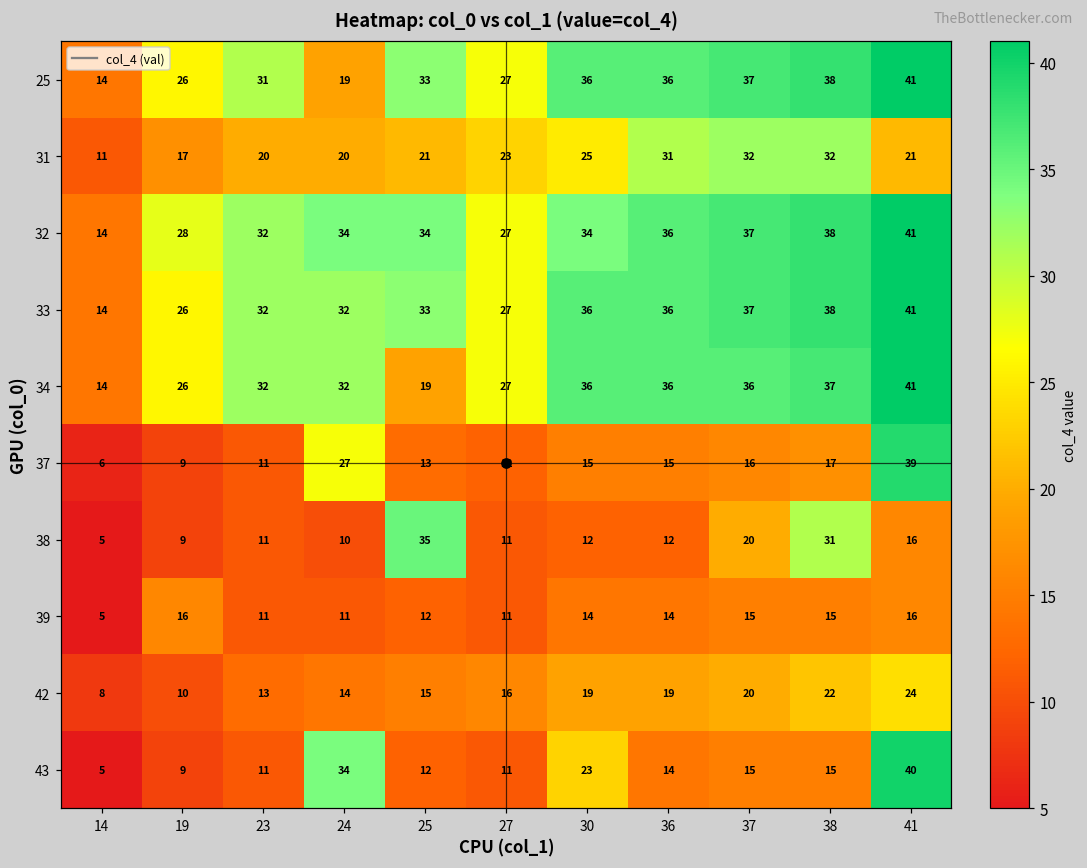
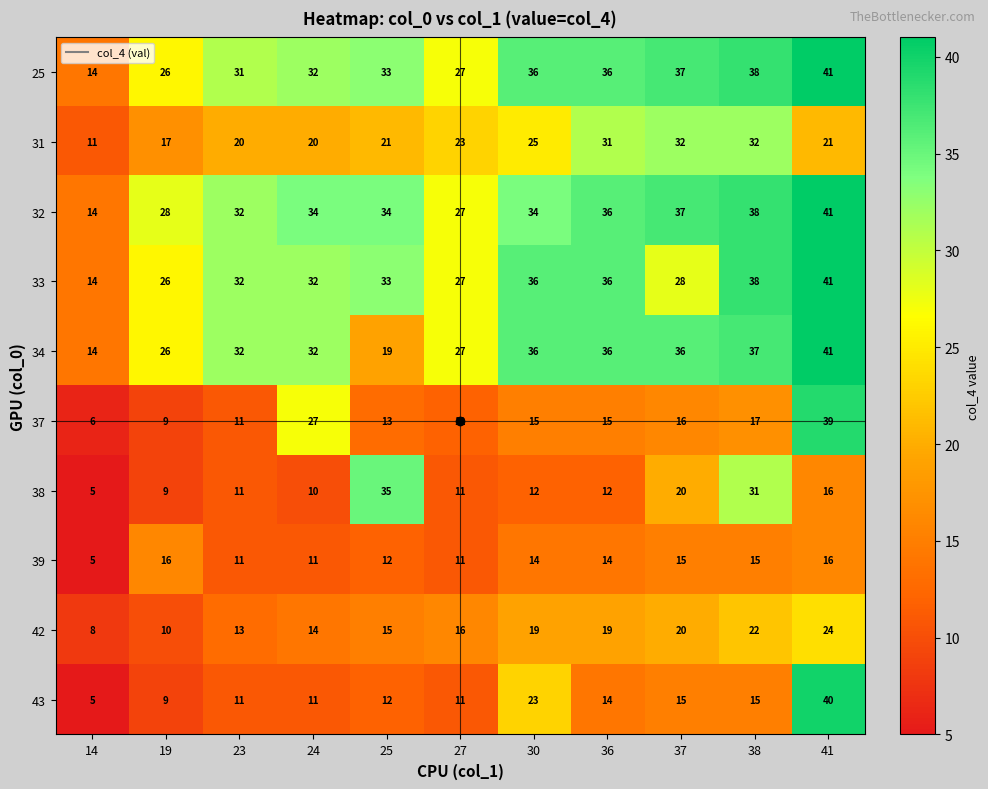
  {
    "25": {
      "14": 14,
      "19": 26,
      "23": 31,
-     "24": 19,
+     "24": 32,
      "25": 33,
      "27": 27,
      "30": 36,
      "36": 36,
      "37": 37,
      "38": 38,
      "41": 41
    },
    "31": {
      "14": 11,
      "19": 17,
      "23": 20,
      "24": 20,
      "25": 21,
      "27": 23,
      "30": 25,
      "36": 31,
      "37": 32,
      "38": 32,
      "41": 21
    },
    "32": {
      "14": 14,
      "19": 28,
      "23": 32,
      "24": 34,
      "25": 34,
      "27": 27,
      "30": 34,
      "36": 36,
      "37": 37,
      "38": 38,
      "41": 41
    },
    "33": {
      "14": 14,
      "19": 26,
      "23": 32,
      "24": 32,
      "25": 33,
      "27": 27,
      "30": 36,
      "36": 36,
-     "37": 37,
+     "37": 28,
      "38": 38,
      "41": 41
    },
    "34": {
      "14": 14,
      "19": 26,
      "23": 32,
      "24": 32,
      "25": 19,
      "27": 27,
      "30": 36,
      "36": 36,
      "37": 36,
      "38": 37,
      "41": 41
    },
    "37": {
      "14": 6,
      "19": 9,
      "23": 11,
      "24": 27,
      "25": 13,
      "30": 15,
      "36": 15,
      "37": 16,
      "38": 17,
      "41": 39
    },
    "38": {
      "14": 5,
      "19": 9,
      "23": 11,
      "24": 10,
      "25": 35,
      "27": 11,
      "30": 12,
      "36": 12,
      "37": 20,
      "38": 31,
      "41": 16
    },
    "39": {
      "14": 5,
      "19": 16,
      "23": 11,
      "24": 11,
      "25": 12,
      "27": 11,
      "30": 14,
      "36": 14,
      "37": 15,
      "38": 15,
      "41": 16
    },
    "42": {
      "14": 8,
      "19": 10,
      "23": 13,
      "24": 14,
      "25": 15,
      "27": 16,
      "30": 19,
      "36": 19,
      "37": 20,
      "38": 22,
      "41": 24
    },
    "43": {
      "14": 5,
      "19": 9,
      "23": 11,
-     "24": 34,
+     "24": 11,
      "25": 12,
      "27": 11,
      "30": 23,
      "36": 14,
      "37": 15,
      "38": 15,
      "41": 40
    }
  }
